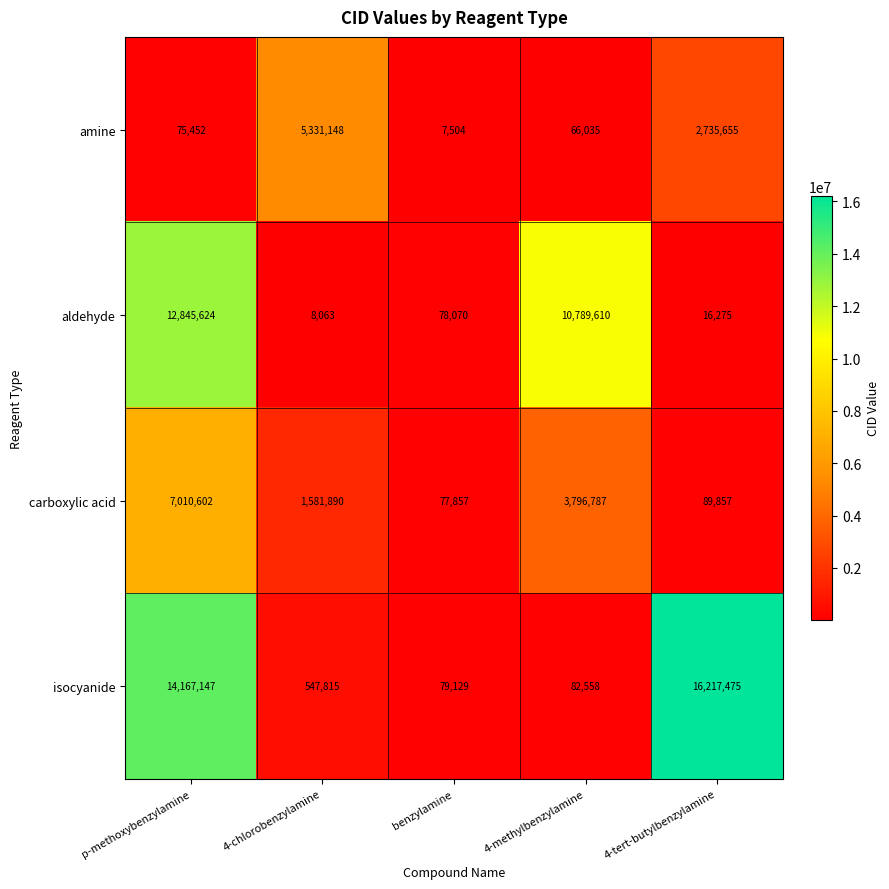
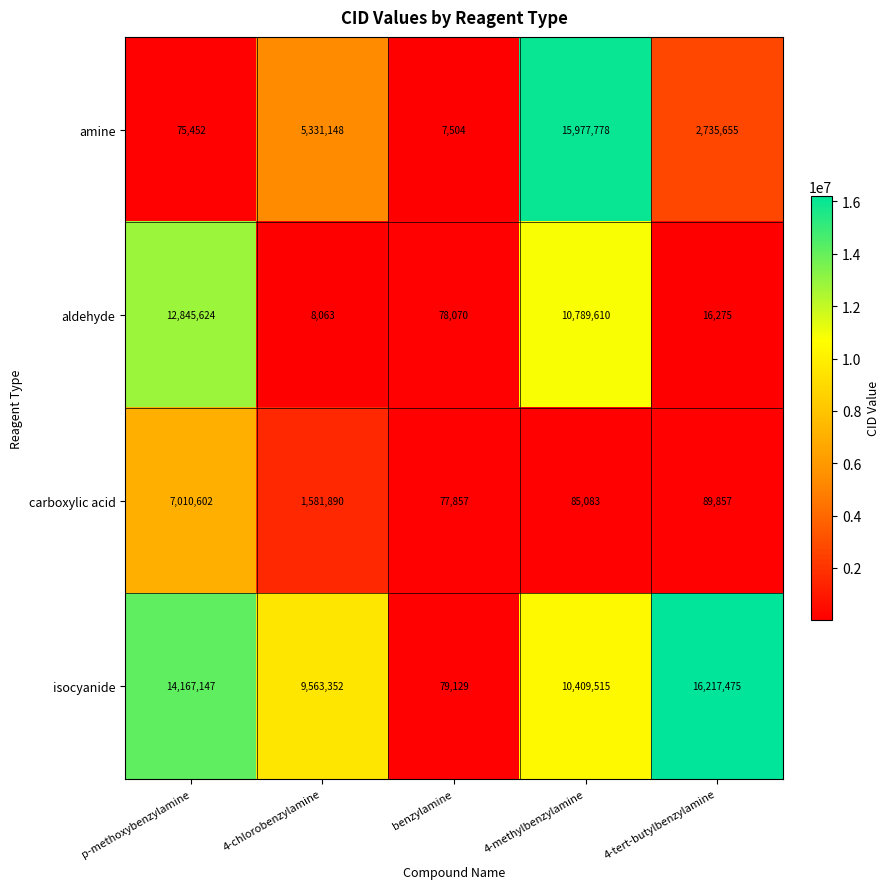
  {
    "amine": {
      "p-methoxybenzylamine": "75,452",
      "4-chlorobenzylamine": "5,331,148",
      "benzylamine": "7,504",
-     "4-methylbenzylamine": "66,035",
+     "4-methylbenzylamine": "15,977,778",
      "4-tert-butylbenzylamine": "2,735,655"
    },
    "aldehyde": {
      "p-methoxybenzylamine": "12,845,624",
      "4-chlorobenzylamine": "8,063",
      "benzylamine": "78,070",
      "4-methylbenzylamine": "10,789,610",
      "4-tert-butylbenzylamine": "16,275"
    },
    "carboxylic acid": {
      "p-methoxybenzylamine": "7,010,602",
      "4-chlorobenzylamine": "1,581,890",
      "benzylamine": "77,857",
-     "4-methylbenzylamine": "3,796,787",
+     "4-methylbenzylamine": "85,083",
      "4-tert-butylbenzylamine": "89,857"
    },
    "isocyanide": {
      "p-methoxybenzylamine": "14,167,147",
-     "4-chlorobenzylamine": "547,815",
+     "4-chlorobenzylamine": "9,563,352",
      "benzylamine": "79,129",
-     "4-methylbenzylamine": "82,558",
+     "4-methylbenzylamine": "10,409,515",
      "4-tert-butylbenzylamine": "16,217,475"
    }
  }
